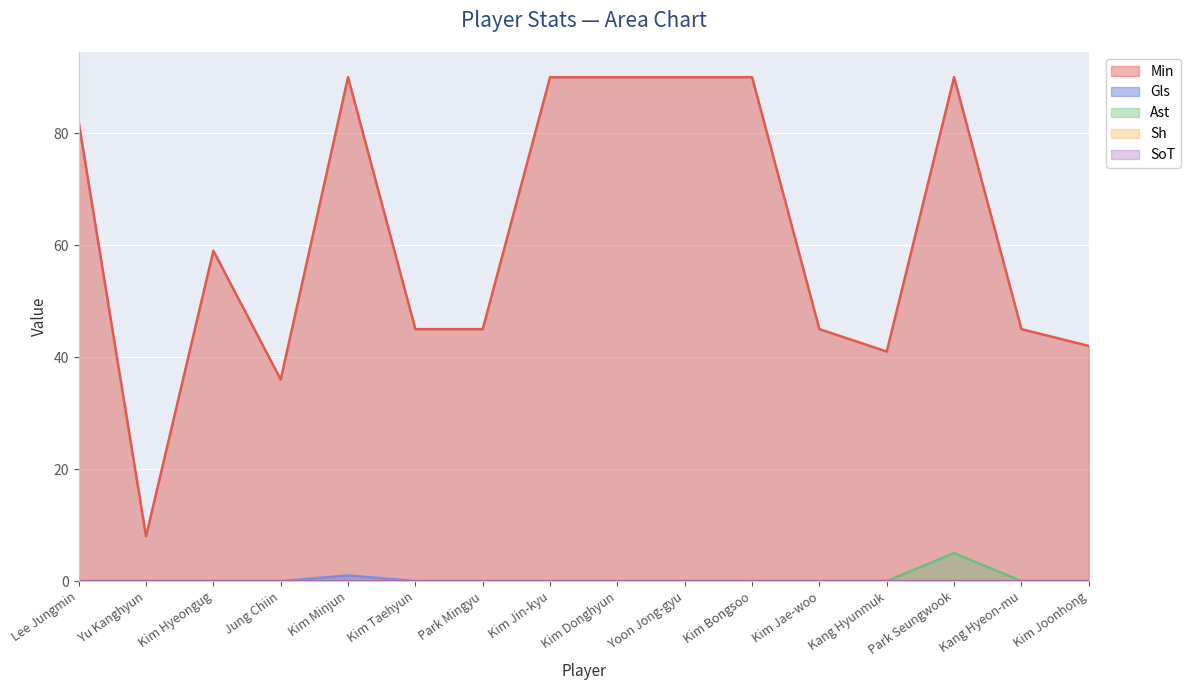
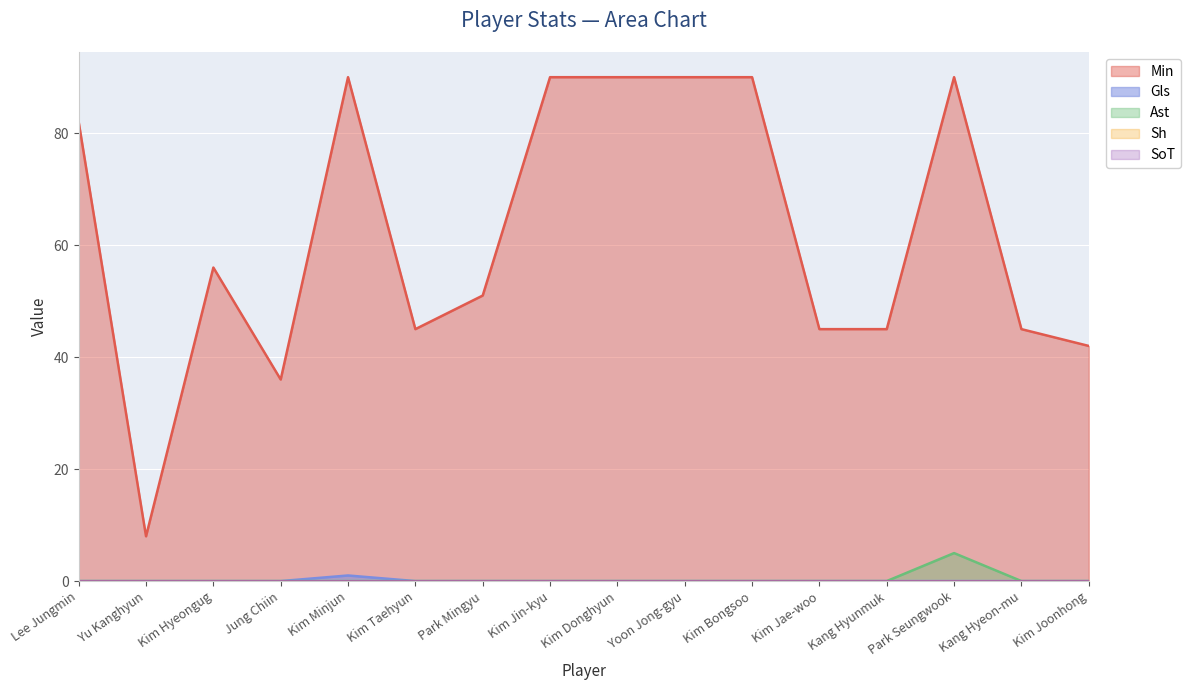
  {
    "Min": {
      "Lee Jungmin": 82,
      "Yu Kanghyun": 8,
-     "Kim Hyeongug": 59,
+     "Kim Hyeongug": 56,
      "Jung Chiin": 36,
      "Kim Minjun": 90,
      "Kim Taehyun": 45,
-     "Park Mingyu": 45,
+     "Park Mingyu": 51,
      "Kim Jin-kyu": 90,
      "Kim Donghyun": 90,
      "Yoon Jong-gyu": 90,
      "Kim Bongsoo": 90,
      "Kim Jae-woo": 45,
-     "Kang Hyunmuk": 41,
+     "Kang Hyunmuk": 45,
      "Park Seungwook": 90,
      "Kang Hyeon-mu": 45,
      "Kim Joonhong": 42
    },
    "Ast": {
      "Park Seungwook": 5
    }
  }
